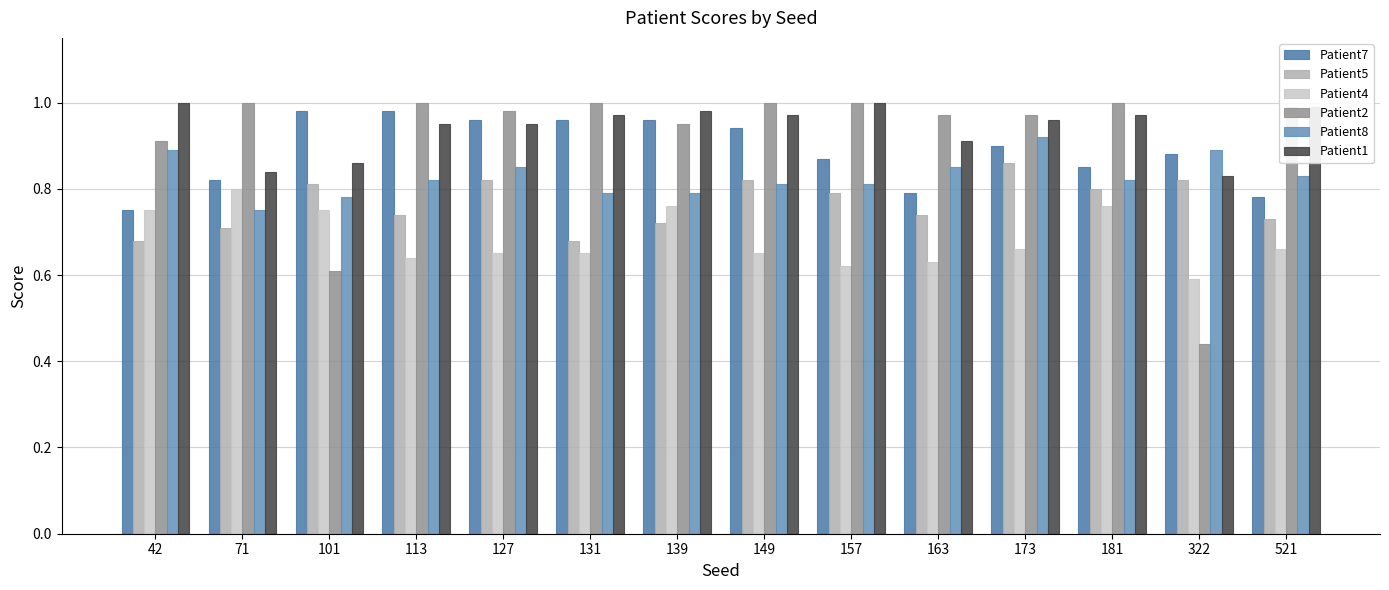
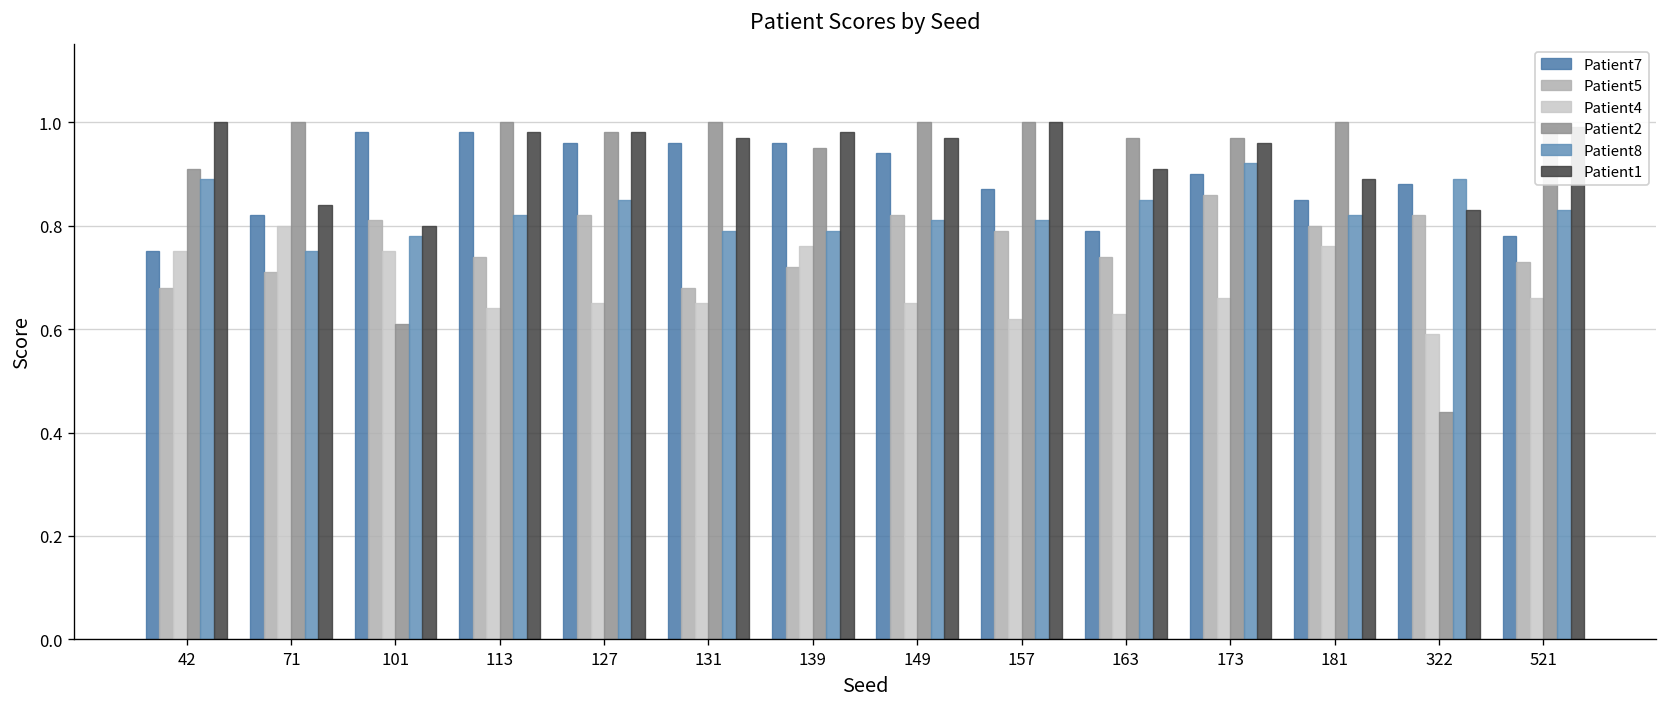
  {
    "Patient1": {
      "42": 1.00,
      "71": 0.84,
-     "101": 0.86,
-     "113": 0.95,
-     "127": 0.95,
+     "101": 0.80,
+     "113": 0.98,
+     "127": 0.98,
      "131": 0.97,
      "139": 0.98,
      "149": 0.97,
      "157": 1.00,
      "163": 0.91,
      "173": 0.96,
-     "181": 0.97,
+     "181": 0.89,
      "322": 0.83
    }
  }
